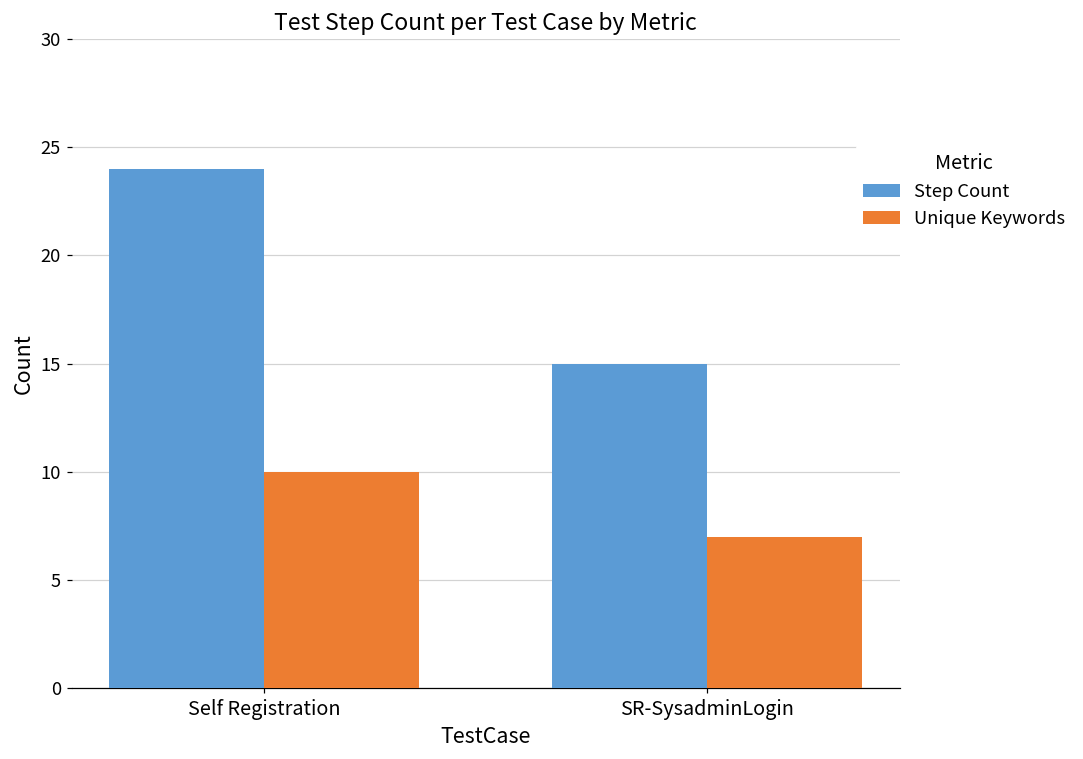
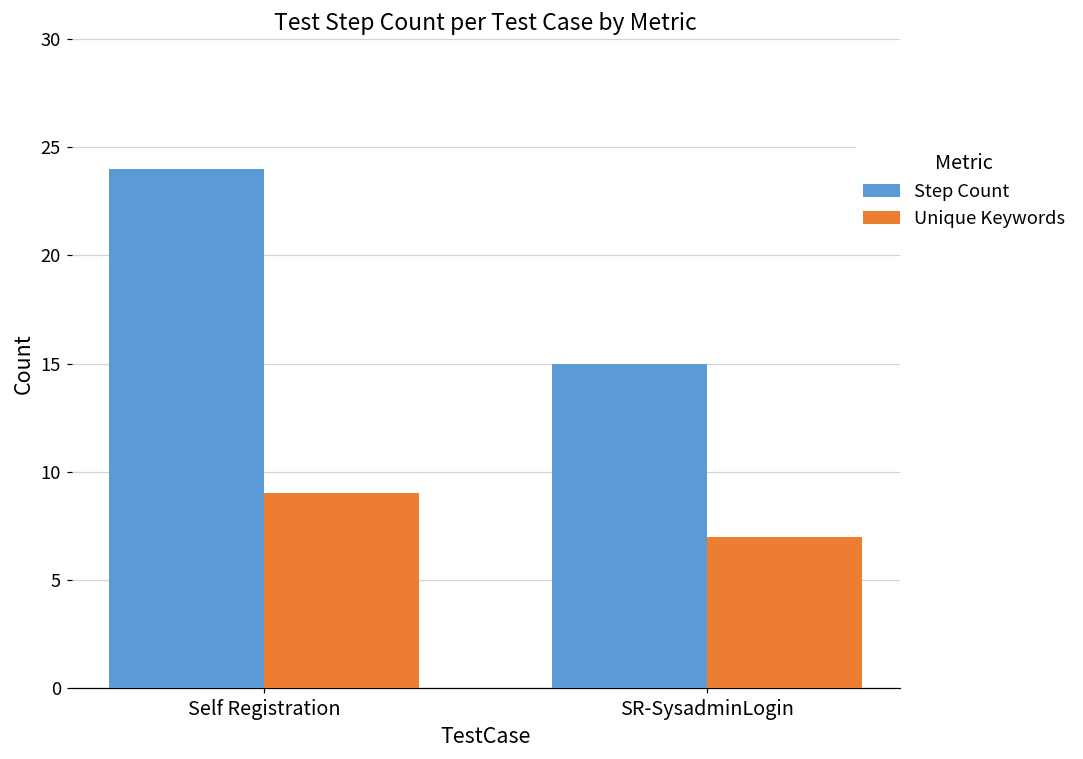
  {
    "Step Count": {
      "Self Registration": 24,
      "SR-SysadminLogin": 15
    },
    "Unique Keywords": {
-     "Self Registration": 10,
+     "Self Registration": 9,
      "SR-SysadminLogin": 7
    }
  }
